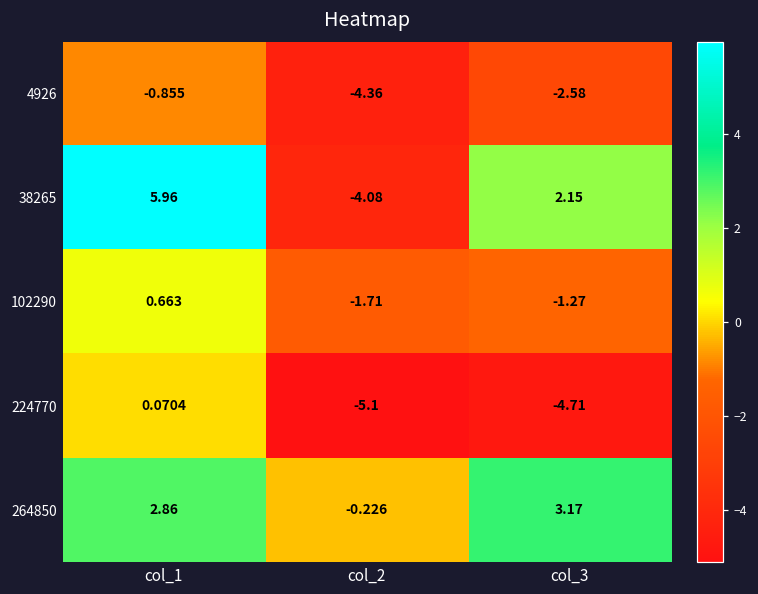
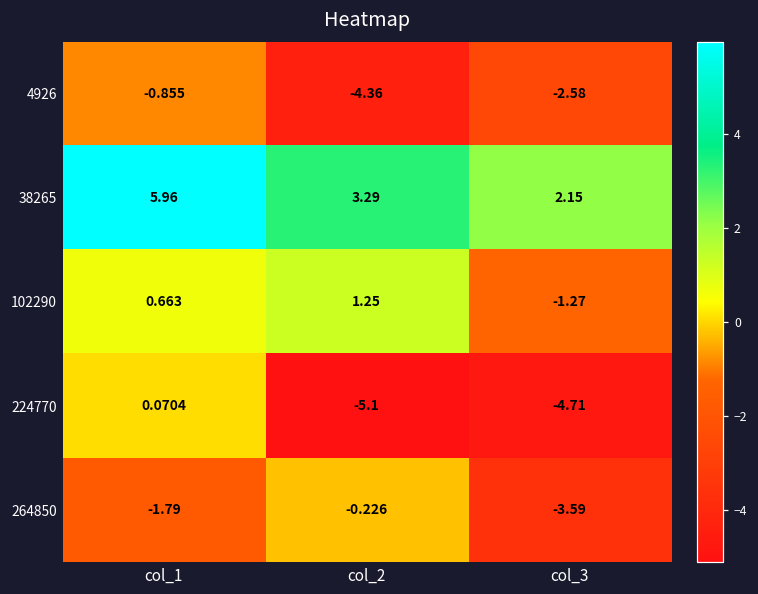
  {
    "4926": {
      "col_1": -0.855,
      "col_2": -4.36,
      "col_3": -2.58
    },
    "38265": {
      "col_1": 5.96,
-     "col_2": -4.08,
+     "col_2": 3.29,
      "col_3": 2.15
    },
    "102290": {
      "col_1": 0.663,
-     "col_2": -1.71,
+     "col_2": 1.25,
      "col_3": -1.27
    },
    "224770": {
      "col_1": 0.0704,
      "col_2": -5.1,
      "col_3": -4.71
    },
    "264850": {
-     "col_1": 2.86,
+     "col_1": -1.79,
      "col_2": -0.226,
-     "col_3": 3.17
+     "col_3": -3.59
    }
  }
